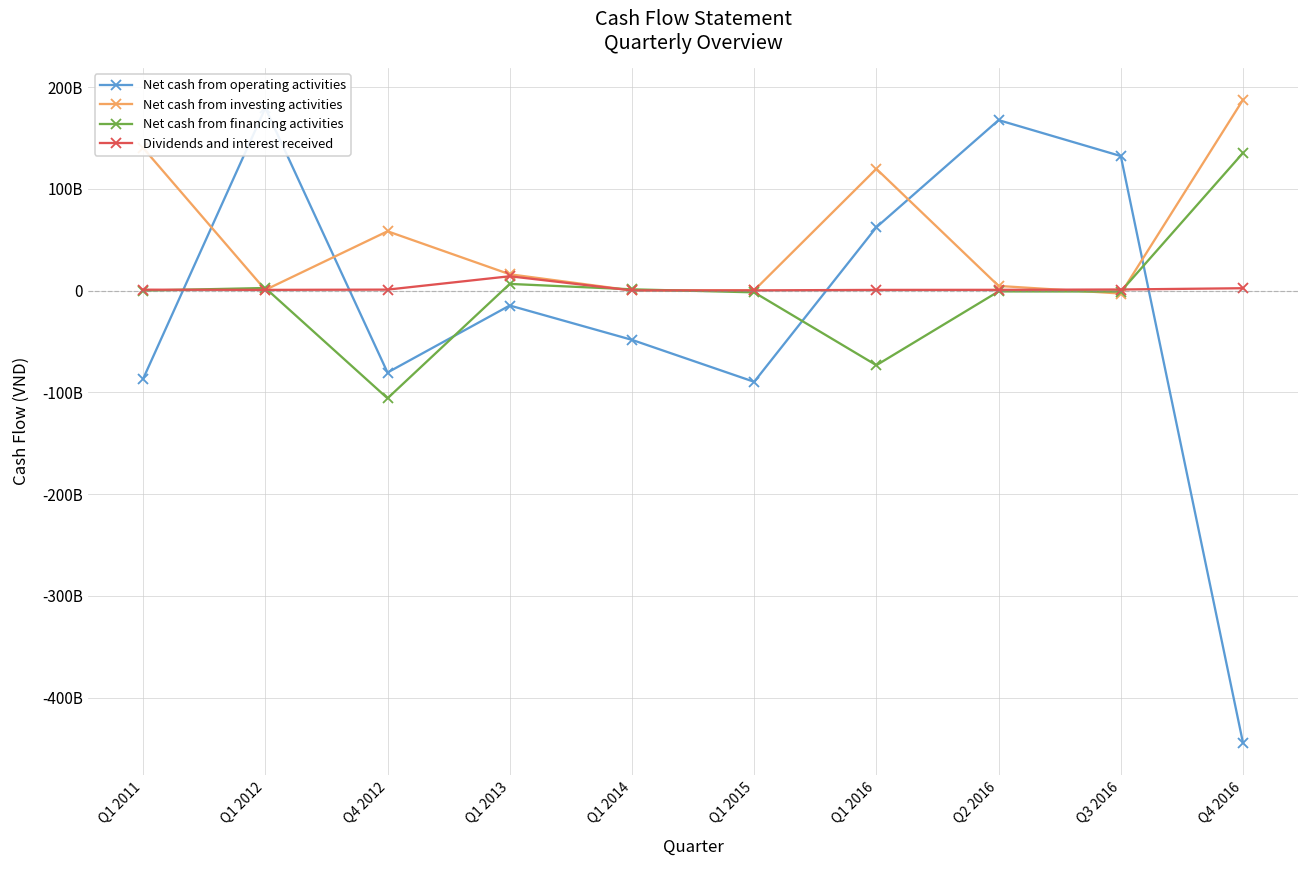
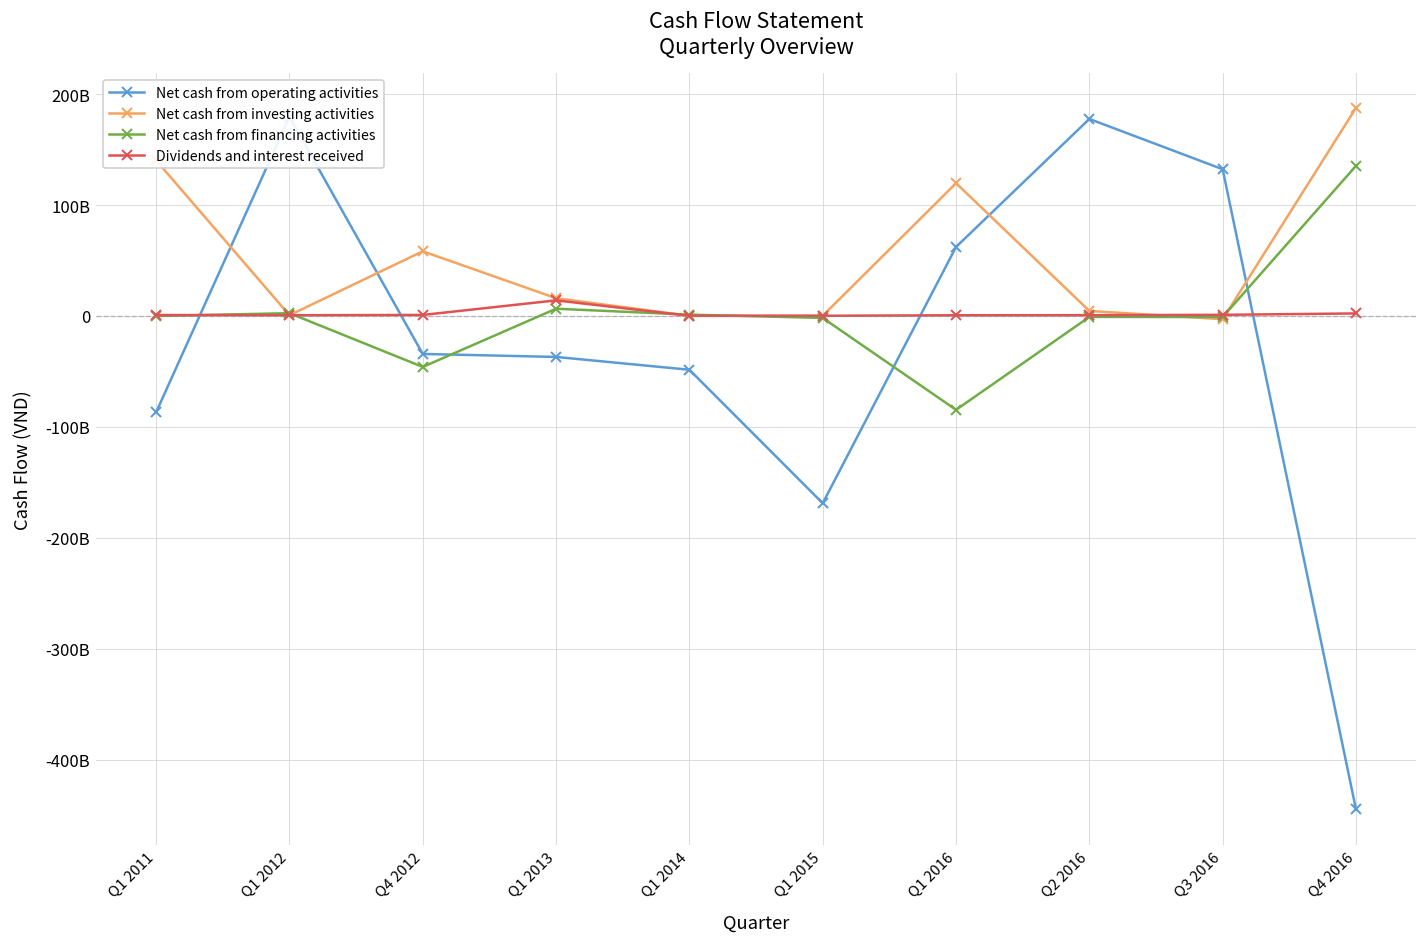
  {
    "Net cash from operating activities": {
      "Q1 2011": -90000000000,
-     "Q4 2012": -80000000000,
-     "Q1 2013": -10000000000,
+     "Q4 2012": -30000000000,
+     "Q1 2013": -40000000000,
      "Q1 2014": -50000000000,
-     "Q1 2015": -90000000000,
+     "Q1 2015": -170000000000,
      "Q1 2016": 60000000000,
-     "Q2 2016": 170000000000,
+     "Q2 2016": 180000000000,
      "Q3 2016": 130000000000,
      "Q4 2016": -440000000000
    },
    "Net cash from investing activities": {
      "Q4 2012": 60000000000,
      "Q1 2016": 120000000000,
      "Q2 2016": 0,
      "Q4 2016": 190000000000
    },
    "Net cash from financing activities": {
-     "Q4 2012": -110000000000,
+     "Q4 2012": -50000000000,
      "Q1 2013": 10000000000,
-     "Q1 2016": -70000000000,
+     "Q1 2016": -80000000000,
      "Q4 2016": 140000000000
    },
    "Dividends and interest received": {
      "Q4 2012": 0,
      "Q1 2016": 0,
      "Q4 2016": 0
    }
  }
